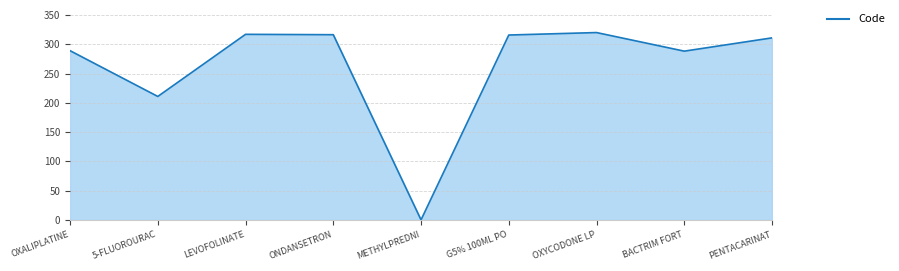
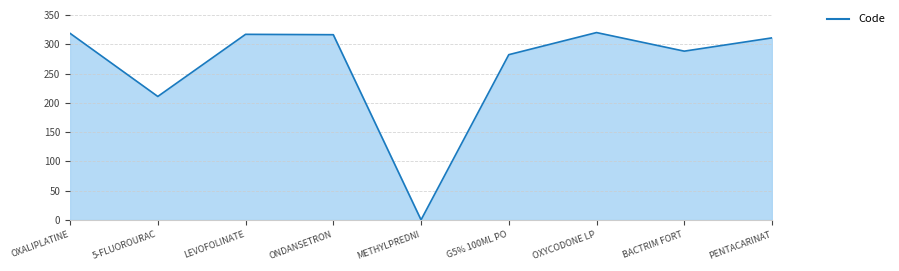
  {
-   "OXALIPLATINE": 290,
+   "OXALIPLATINE": 320,
    "5-FLUOROURAC": 210,
    "LEVOFOLINATE": 320,
    "ONDANSETRON": 320,
    "METHYLPREDNI": 0,
-   "G5% 100ML PO": 320,
+   "G5% 100ML PO": 280,
    "OXYCODONE LP": 320,
    "BACTRIM FORT": 290,
    "PENTACARINAT": 310
  }
